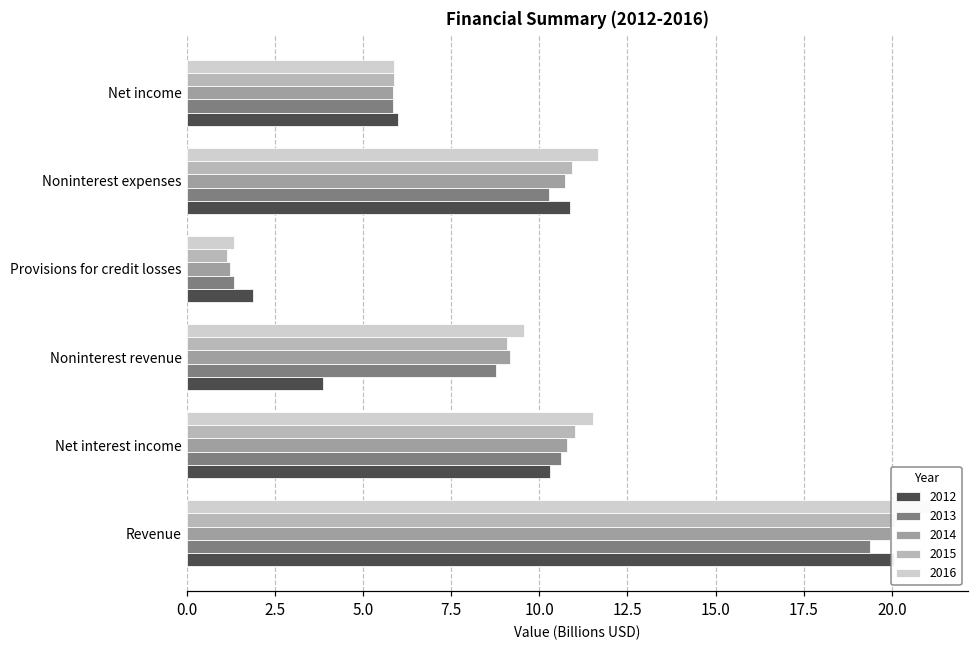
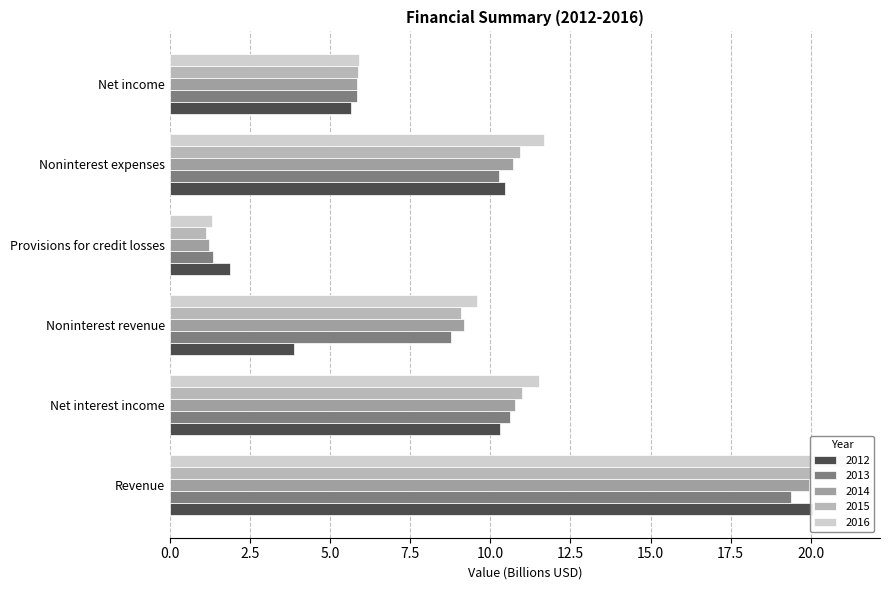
  {
    "2012": {
-     "Net income": 6.0,
-     "Noninterest expenses": 10.9,
+     "Net income": 5.6,
+     "Noninterest expenses": 10.5,
      "Provisions for credit losses": 1.9,
      "Noninterest revenue": 3.9,
      "Net interest income": 10.3
    }
  }
